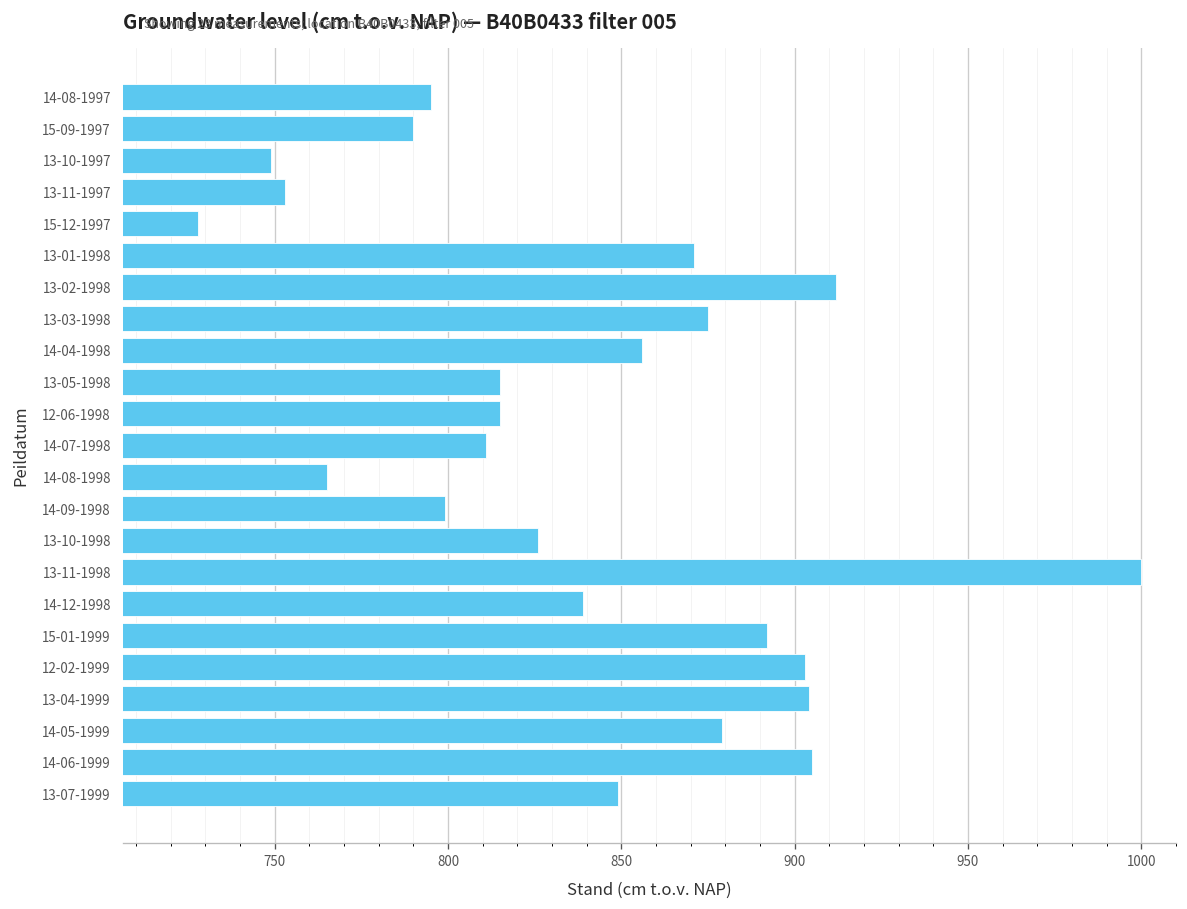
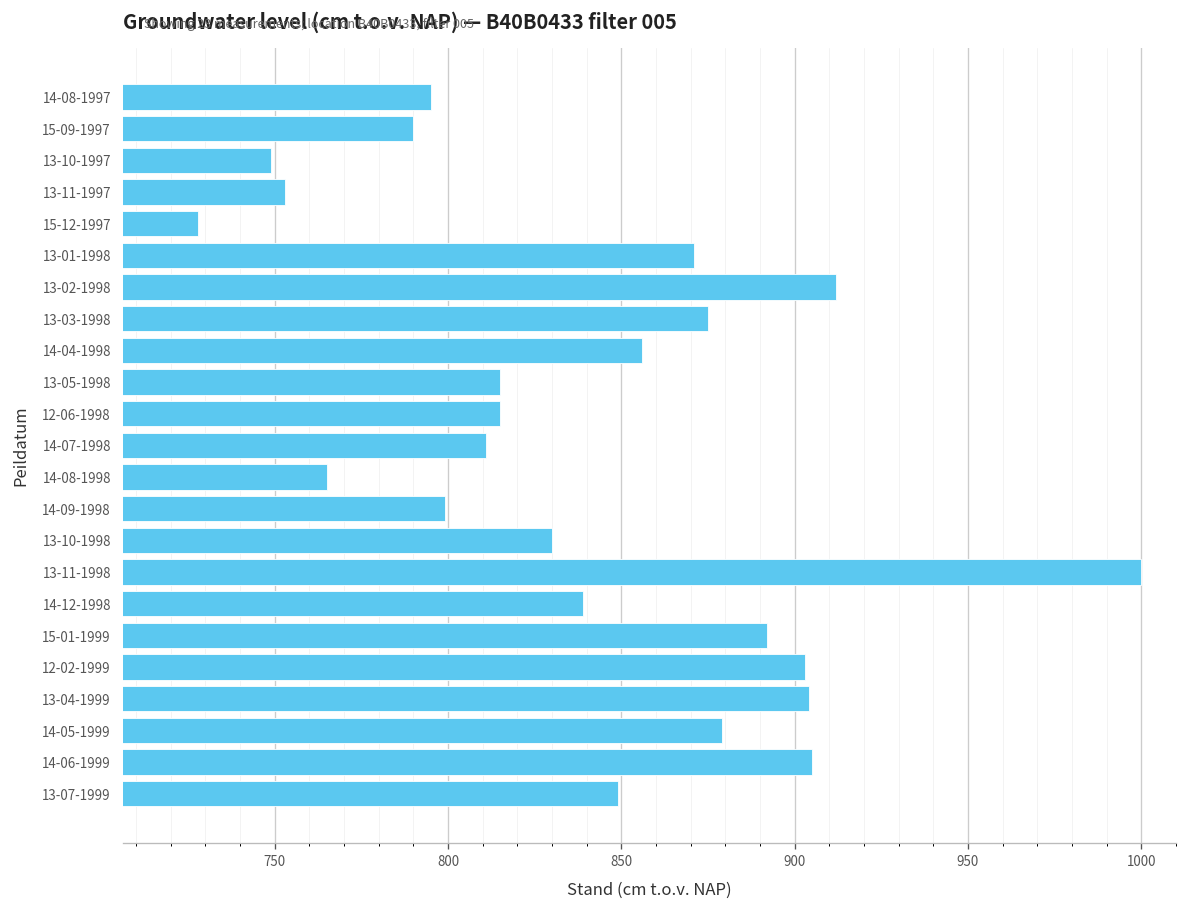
  {
    "14-08-1997": 795,
    "15-09-1997": 790,
    "13-10-1997": 749,
    "13-11-1997": 753,
    "15-12-1997": 728,
    "13-01-1998": 871,
    "13-02-1998": 912,
    "13-03-1998": 875,
    "14-04-1998": 856,
    "13-05-1998": 815,
    "12-06-1998": 815,
    "14-07-1998": 811,
    "14-08-1998": 765,
    "14-09-1998": 799,
-   "13-10-1998": 826,
+   "13-10-1998": 830,
    "13-11-1998": 1000,
    "14-12-1998": 839,
    "15-01-1999": 892,
    "12-02-1999": 903,
    "13-04-1999": 904,
    "14-05-1999": 879,
    "14-06-1999": 905,
    "13-07-1999": 849
  }
